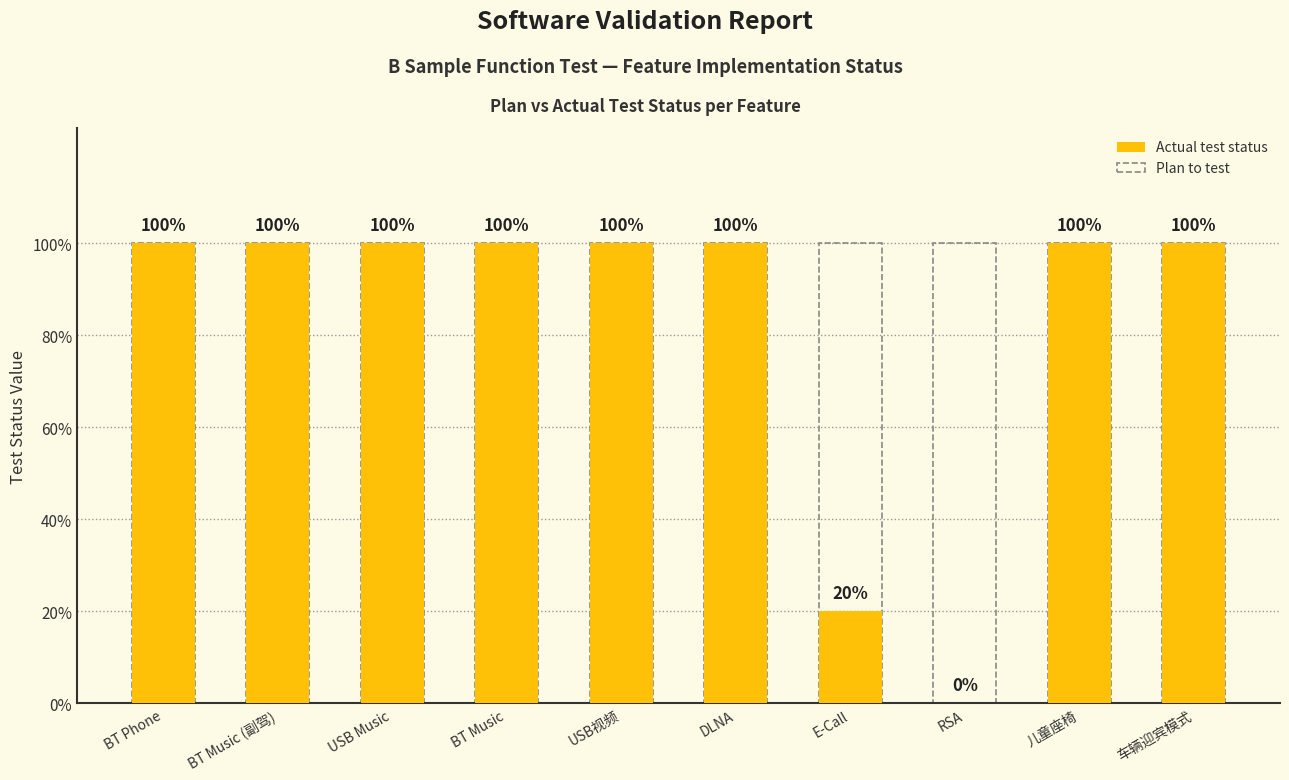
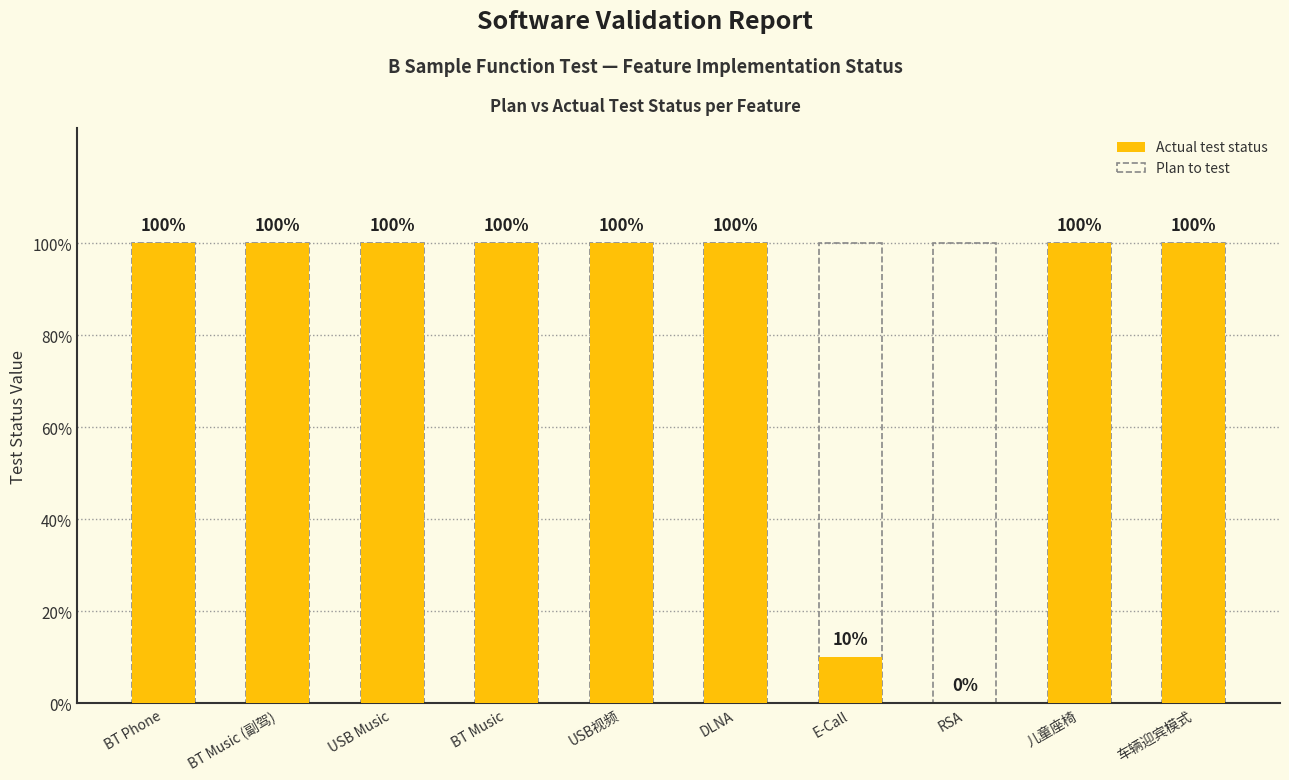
  {
    "Actual test status": {
      "BT Phone": "100%",
      "BT Music (副驾)": "100%",
      "USB Music": "100%",
      "BT Music": "100%",
      "USB视频": "100%",
      "DLNA": "100%",
-     "E-Call": "20%",
+     "E-Call": "10%",
      "RSA": "0%",
      "儿童座椅": "100%",
      "车辆迎宾模式": "100%"
    },
    "Plan to test": {
      "BT Phone": "100%",
      "BT Music (副驾)": "100%",
      "USB Music": "100%",
      "BT Music": "100%",
      "USB视频": "100%",
      "DLNA": "100%",
      "儿童座椅": "100%",
      "车辆迎宾模式": "100%"
    }
  }
